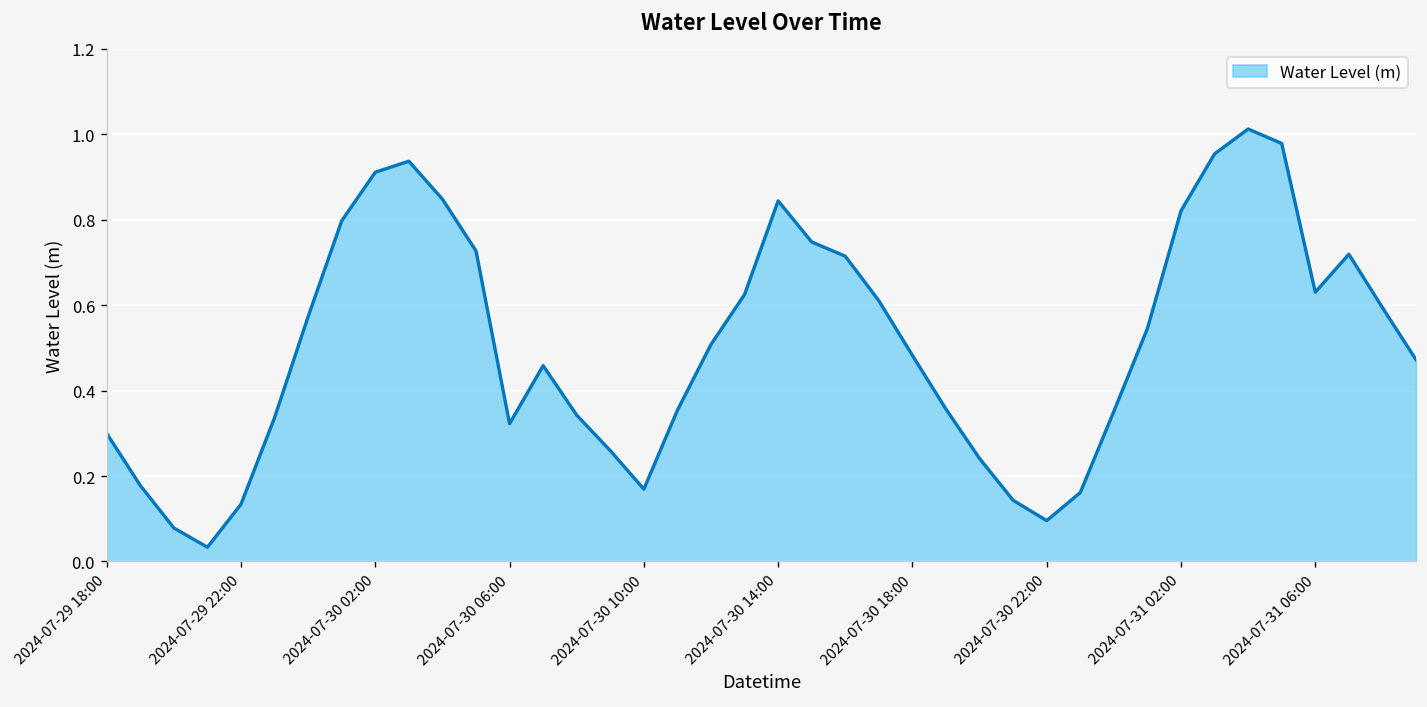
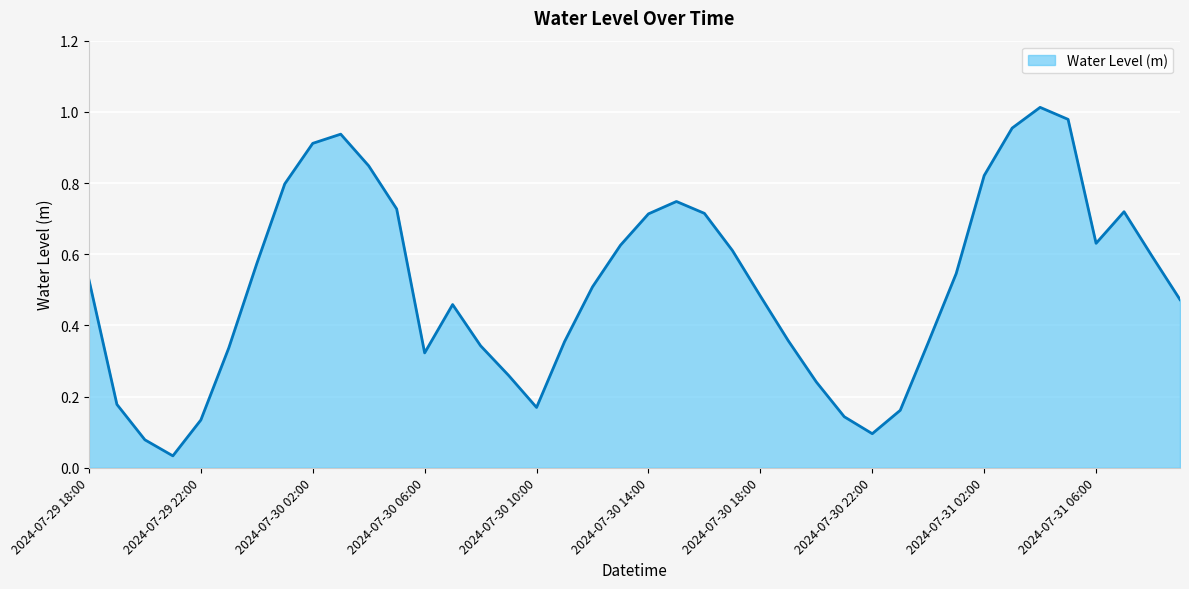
  {
-   "2024-07-29 18:00": 0.30,
+   "2024-07-29 18:00": 0.53,
    "2024-07-29 22:00": 0.13,
    "2024-07-30 02:00": 0.91,
    "2024-07-30 06:00": 0.32,
    "2024-07-30 10:00": 0.17,
-   "2024-07-30 14:00": 0.84,
+   "2024-07-30 14:00": 0.71,
    "2024-07-30 18:00": 0.48,
    "2024-07-30 22:00": 0.10,
    "2024-07-31 02:00": 0.82,
    "2024-07-31 06:00": 0.63
  }
